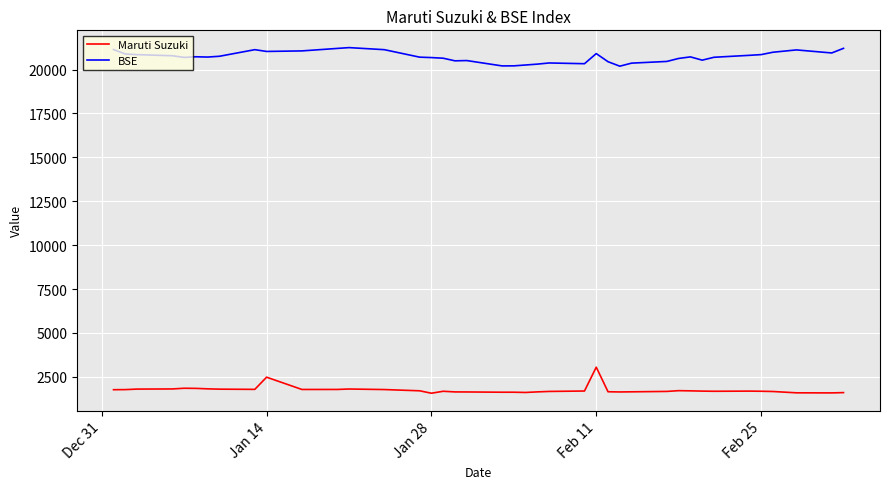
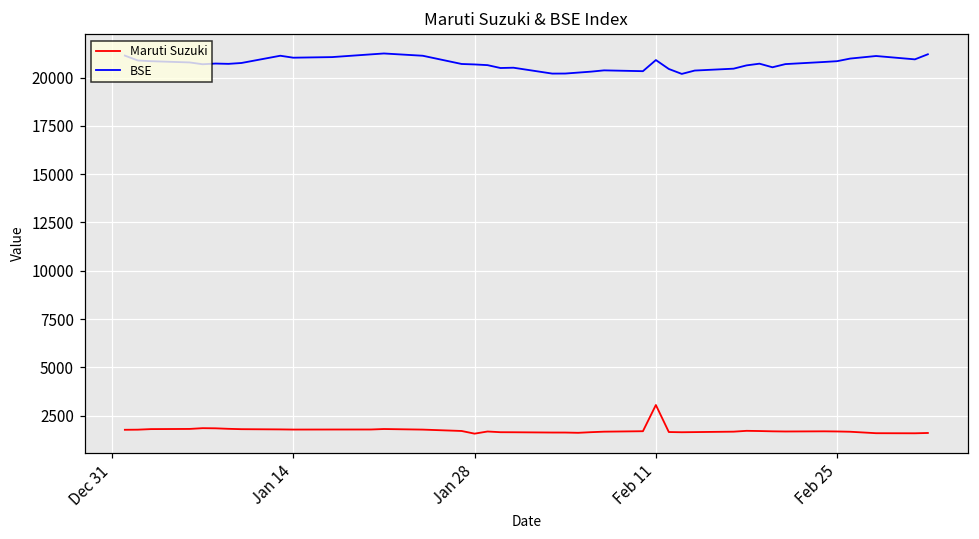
  {
    "Maruti Suzuki": {
-     "Jan 14": 2500,
+     "Jan 14": 1800,
      "Jan 28": 1600,
      "Feb 11": 3000,
      "Feb 25": 1700
    },
    "BSE": {
      "Jan 14": 21000,
      "Jan 28": 20700,
      "Feb 11": 20900,
      "Feb 25": 20900
    }
  }
